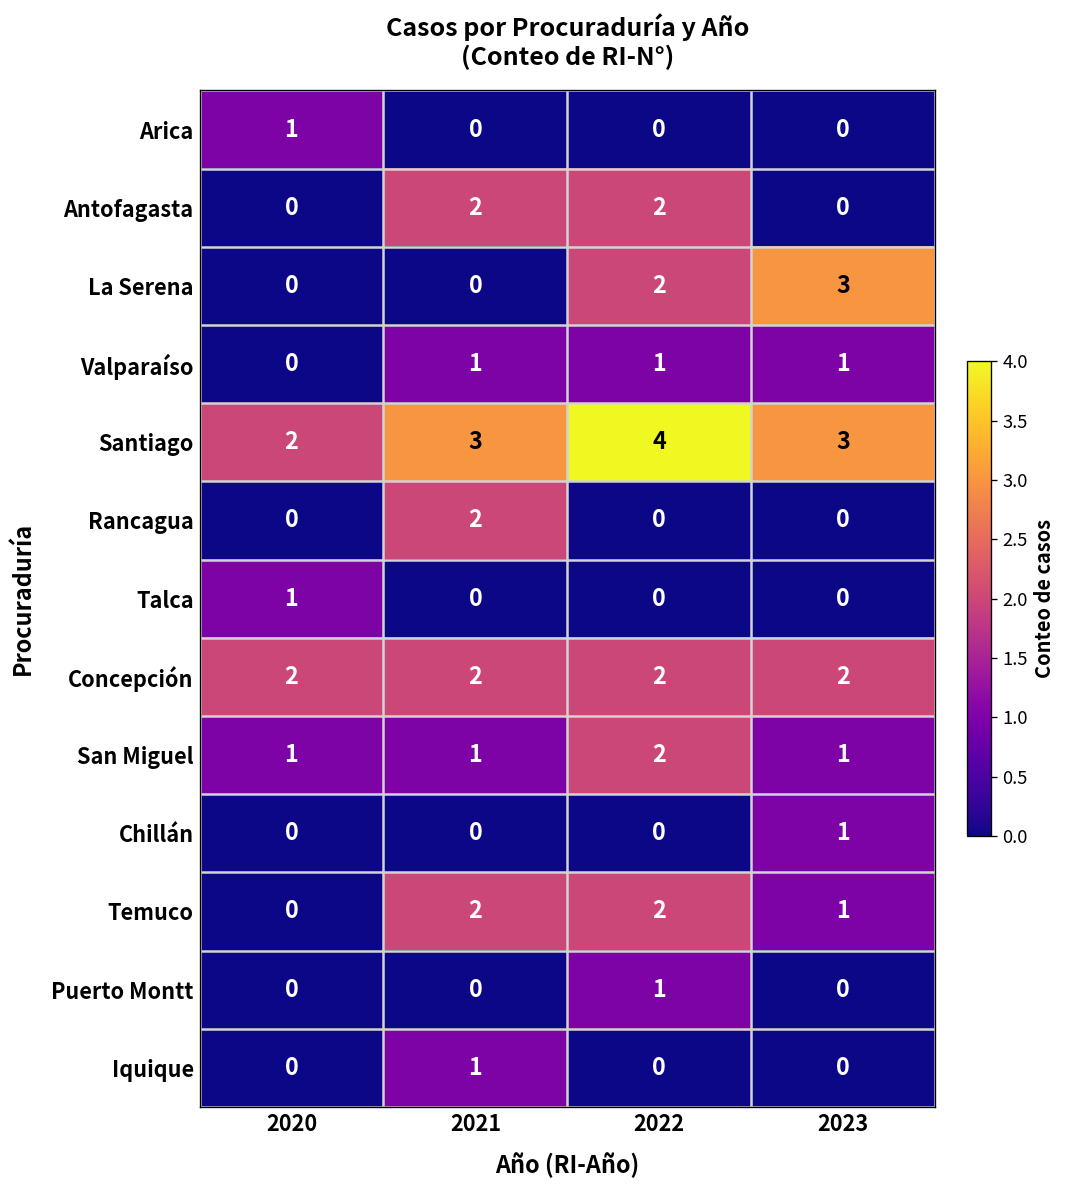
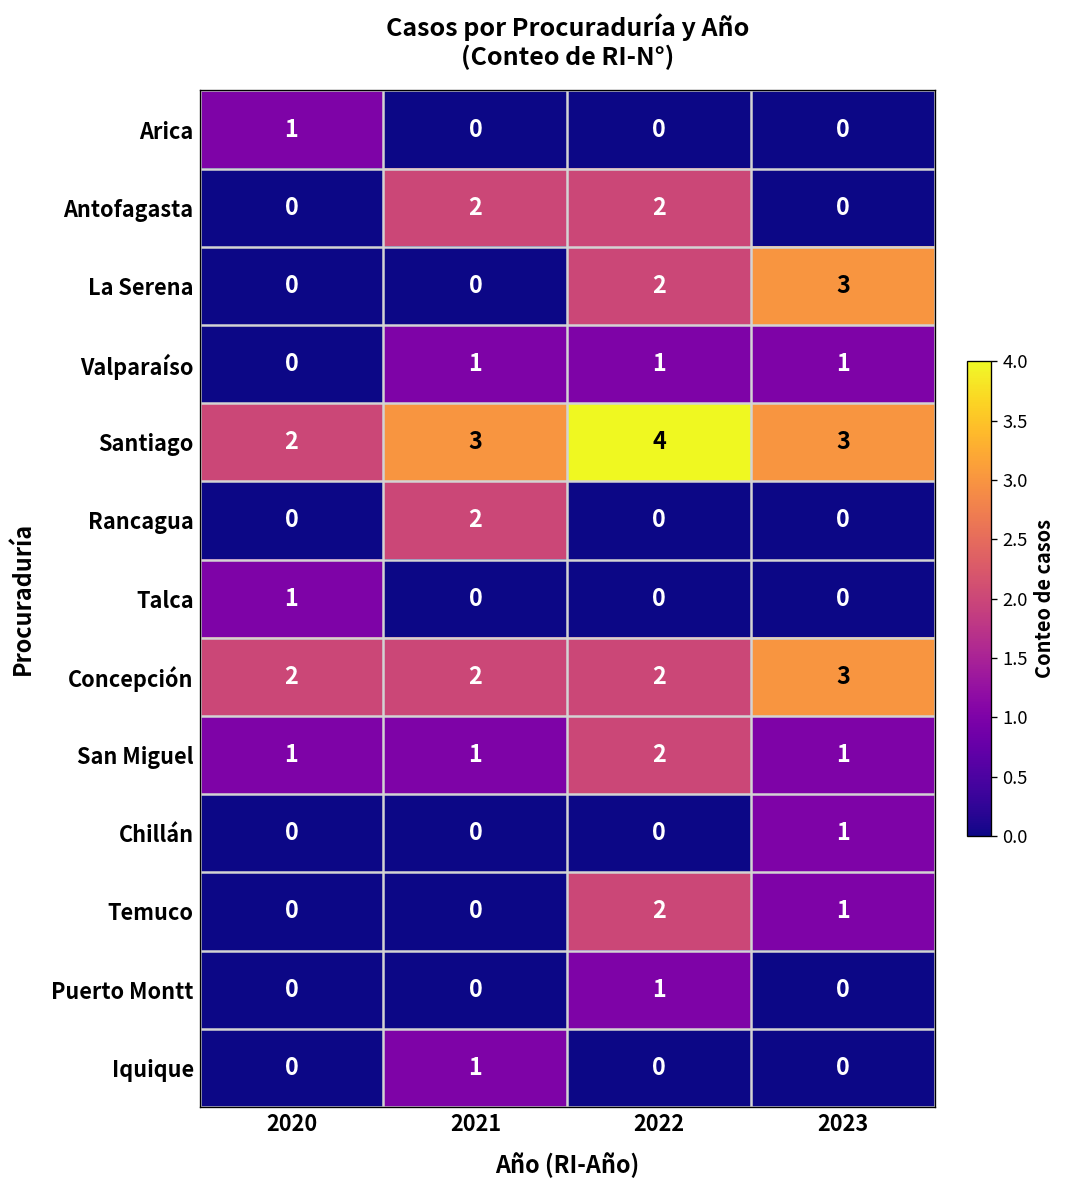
  {
    "Arica": {
      "2020": 1,
      "2021": 0,
      "2022": 0,
      "2023": 0
    },
    "Antofagasta": {
      "2020": 0,
      "2021": 2,
      "2022": 2,
      "2023": 0
    },
    "La Serena": {
      "2020": 0,
      "2021": 0,
      "2022": 2,
      "2023": 3
    },
    "Valparaíso": {
      "2020": 0,
      "2021": 1,
      "2022": 1,
      "2023": 1
    },
    "Santiago": {
      "2020": 2,
      "2021": 3,
      "2022": 4,
      "2023": 3
    },
    "Rancagua": {
      "2020": 0,
      "2021": 2,
      "2022": 0,
      "2023": 0
    },
    "Talca": {
      "2020": 1,
      "2021": 0,
      "2022": 0,
      "2023": 0
    },
    "Concepción": {
      "2020": 2,
      "2021": 2,
      "2022": 2,
-     "2023": 2
+     "2023": 3
    },
    "San Miguel": {
      "2020": 1,
      "2021": 1,
      "2022": 2,
      "2023": 1
    },
    "Chillán": {
      "2020": 0,
      "2021": 0,
      "2022": 0,
      "2023": 1
    },
    "Temuco": {
      "2020": 0,
-     "2021": 2,
+     "2021": 0,
      "2022": 2,
      "2023": 1
    },
    "Puerto Montt": {
      "2020": 0,
      "2021": 0,
      "2022": 1,
      "2023": 0
    },
    "Iquique": {
      "2020": 0,
      "2021": 1,
      "2022": 0,
      "2023": 0
    }
  }
